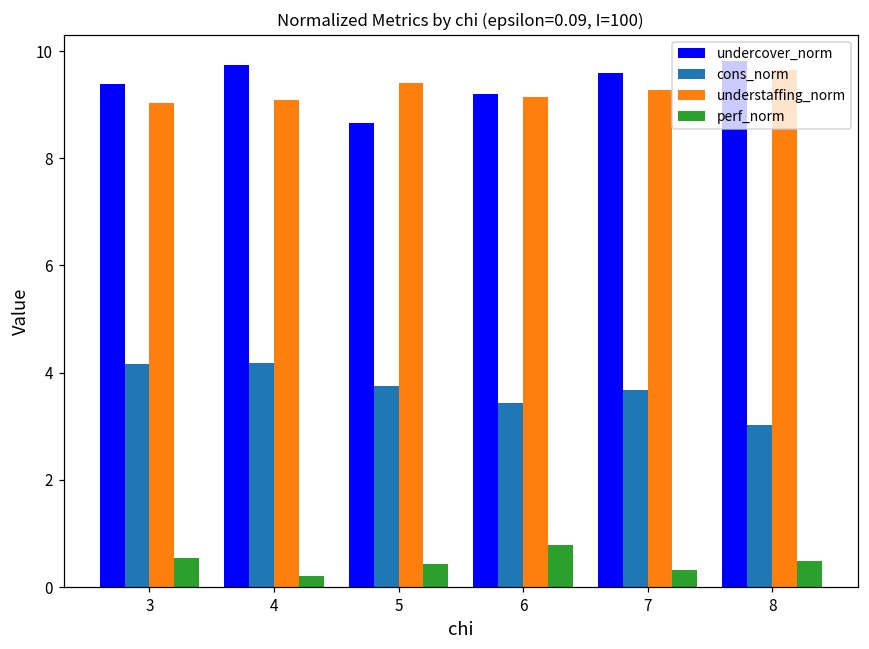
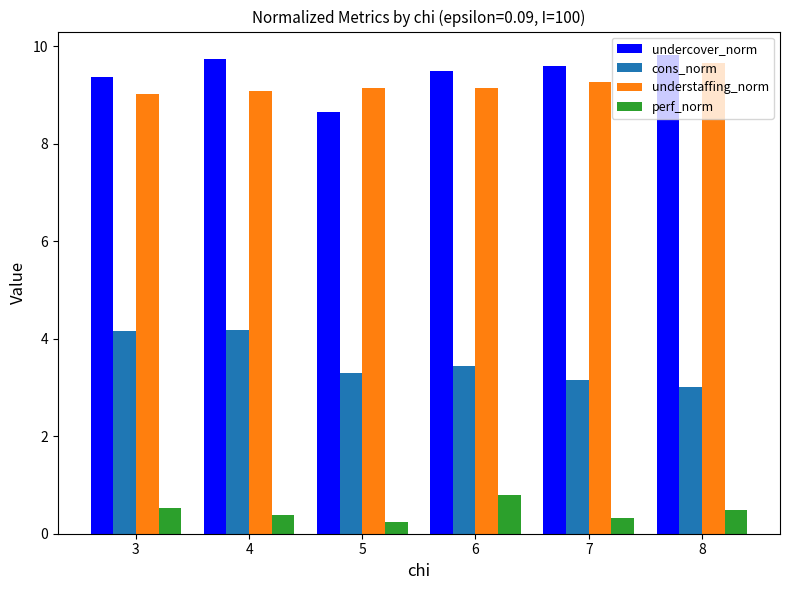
  {
    "undercover_norm": {
      "3": 9.4,
      "4": 9.7,
      "5": 8.7,
-     "6": 9.2,
+     "6": 9.5,
      "7": 9.6
    },
    "cons_norm": {
      "3": 4.2,
      "4": 4.2,
-     "5": 3.8,
+     "5": 3.3,
      "6": 3.4,
-     "7": 3.7,
+     "7": 3.2,
      "8": 3.0
    },
    "understaffing_norm": {
      "3": 9.0,
      "4": 9.1,
-     "5": 9.4,
+     "5": 9.1,
      "6": 9.1,
      "7": 9.3
    },
    "perf_norm": {
      "3": 0.5,
-     "4": 0.2,
-     "5": 0.4,
+     "4": 0.4,
+     "5": 0.2,
      "6": 0.8,
      "7": 0.3,
      "8": 0.5
    }
  }
